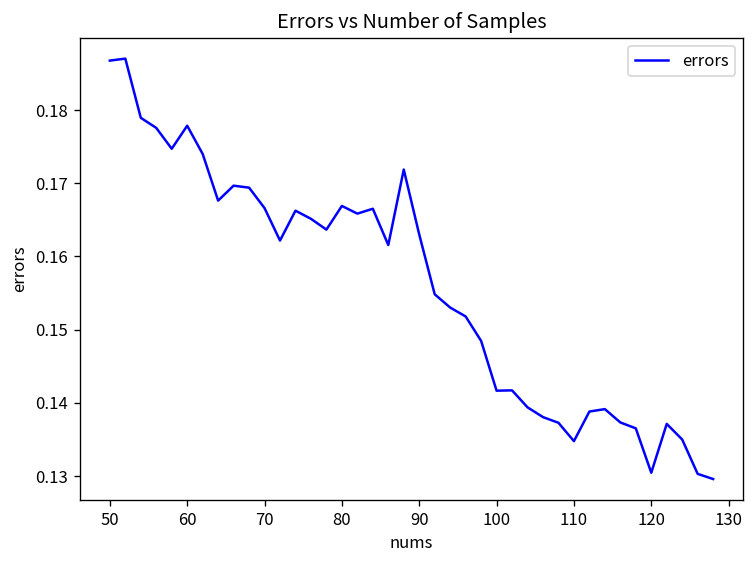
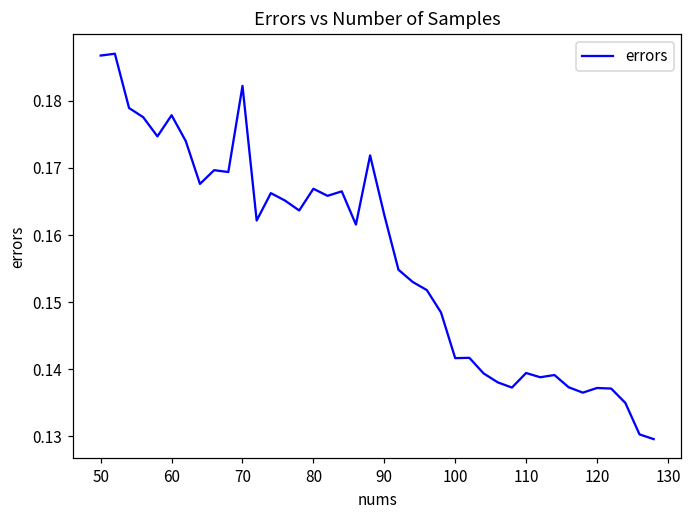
  {
    "50": 0.187,
    "60": 0.178,
-   "70": 0.167,
+   "70": 0.182,
    "80": 0.167,
    "90": 0.163,
    "100": 0.142,
-   "110": 0.135,
-   "120": 0.130
+   "110": 0.139,
+   "120": 0.137
  }
